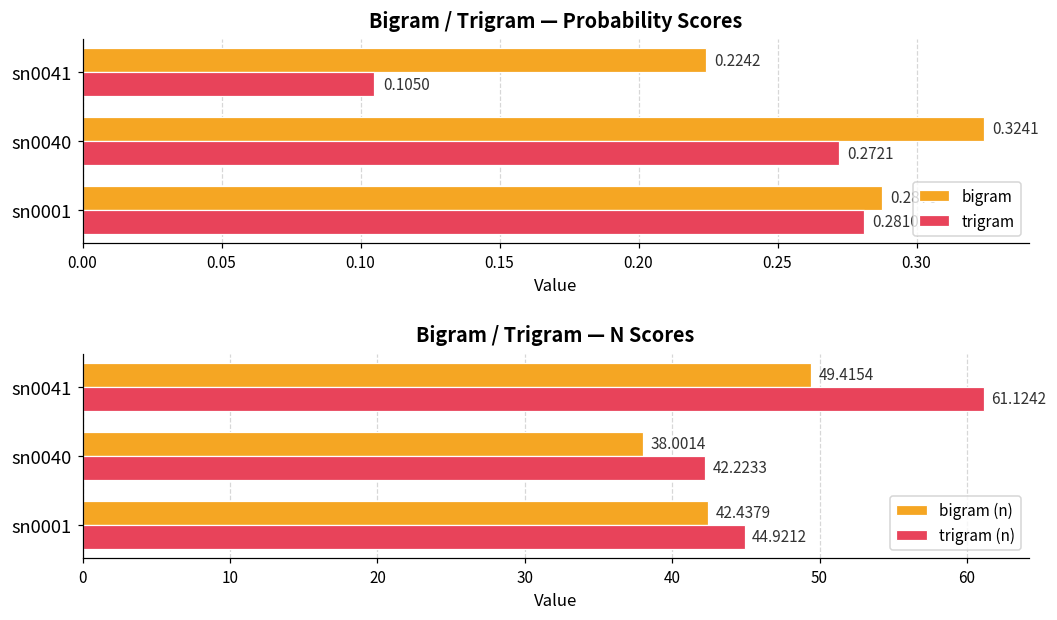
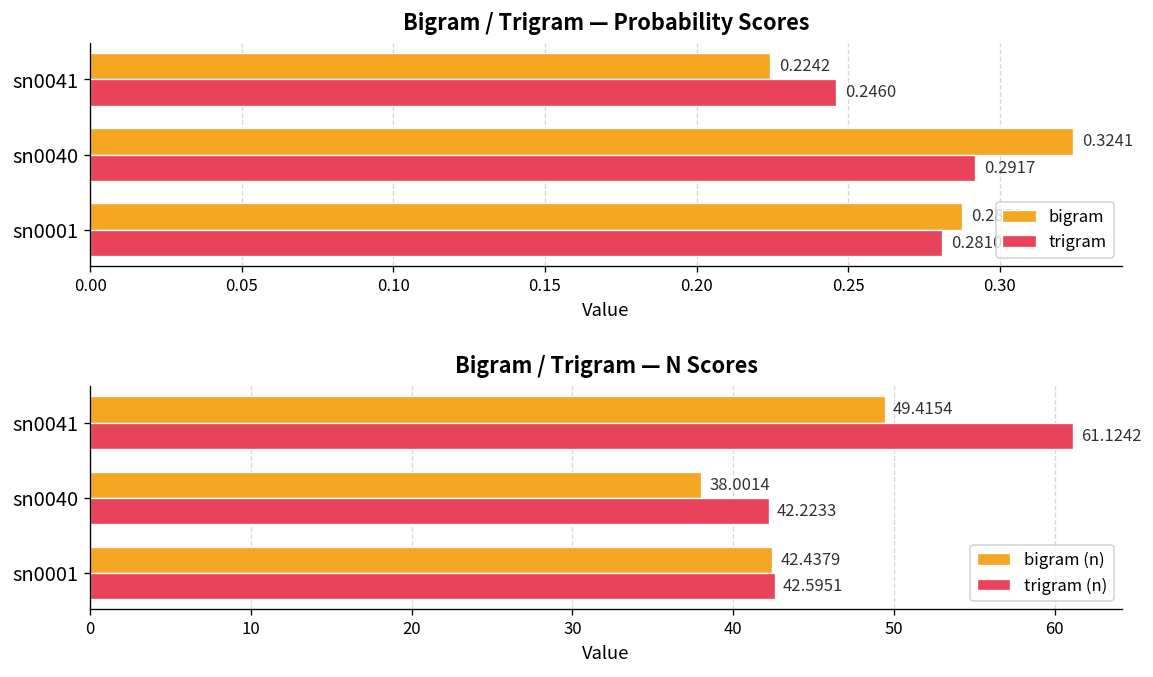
  {
    "Bigram / Trigram — Probability Scores": {
      "bigram": {
        "sn0041": 0.2242,
        "sn0040": 0.3241
      },
      "trigram": {
-       "sn0041": 0.1050,
-       "sn0040": 0.2721
+       "sn0041": 0.2460,
+       "sn0040": 0.2917
      }
    },
    "Bigram / Trigram — N Scores": {
      "bigram (n)": {
        "sn0041": 49.4154,
        "sn0040": 38.0014,
        "sn0001": 42.4379
      },
      "trigram (n)": {
        "sn0041": 61.1242,
        "sn0040": 42.2233,
-       "sn0001": 44.9212
+       "sn0001": 42.5951
      }
    }
  }
